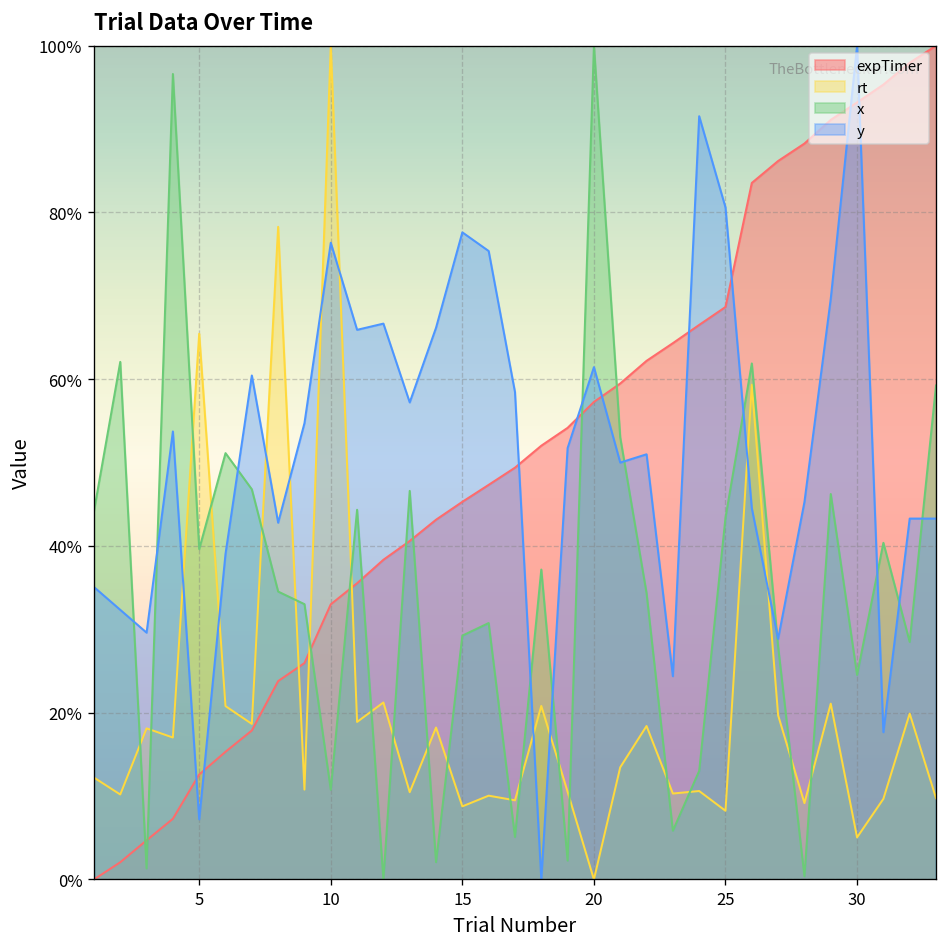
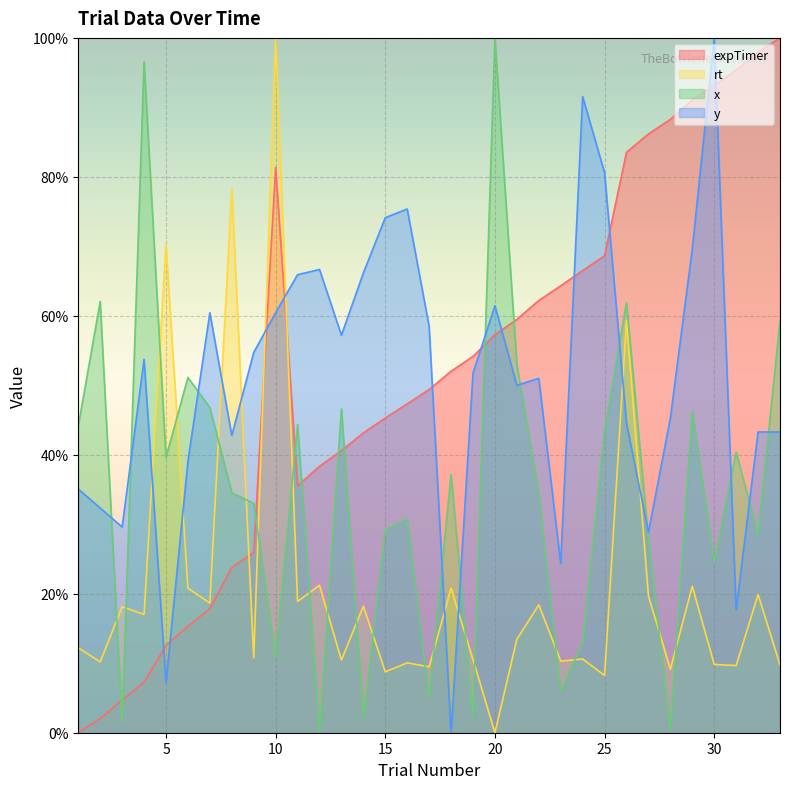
  {
    "expTimer": {
      "5": "13%",
-     "10": "33%",
+     "10": "81%",
      "15": "45%",
      "20": "57%",
      "25": "69%"
    },
    "rt": {
-     "5": "65%",
+     "5": "70%",
      "10": "100%",
      "15": "9%",
      "20": "0%",
      "25": "8%",
-     "30": "5%"
+     "30": "10%"
    },
    "x": {
      "5": "40%",
      "10": "11%",
      "15": "29%",
      "20": "100%",
      "25": "43%",
      "30": "25%"
    },
    "y": {
      "5": "7%",
-     "10": "76%",
-     "15": "78%",
+     "10": "60%",
+     "15": "74%",
      "20": "61%",
      "25": "81%",
      "30": "100%"
    }
  }
